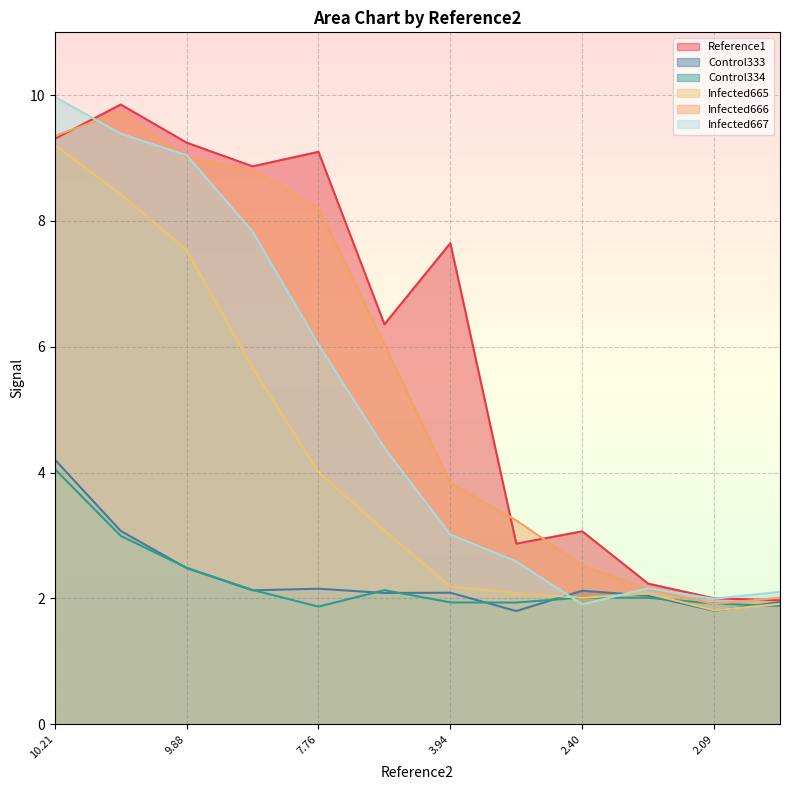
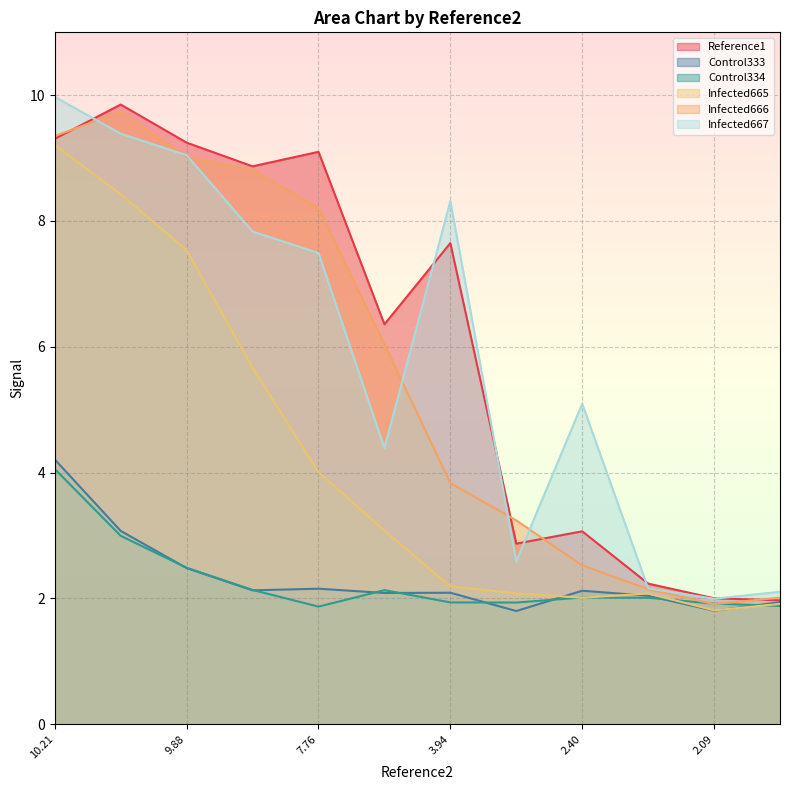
  {
    "Reference1": {
      "10.21": 9.3,
      "9.88": 9.2,
      "7.76": 9.1,
      "3.94": 7.6,
      "2.40": 3.1
    },
    "Infected667": {
      "10.21": 10.0,
-     "7.76": 6.0,
-     "3.94": 3.0,
-     "2.40": 1.9
+     "7.76": 7.5,
+     "3.94": 8.3,
+     "2.40": 5.1
    }
  }
